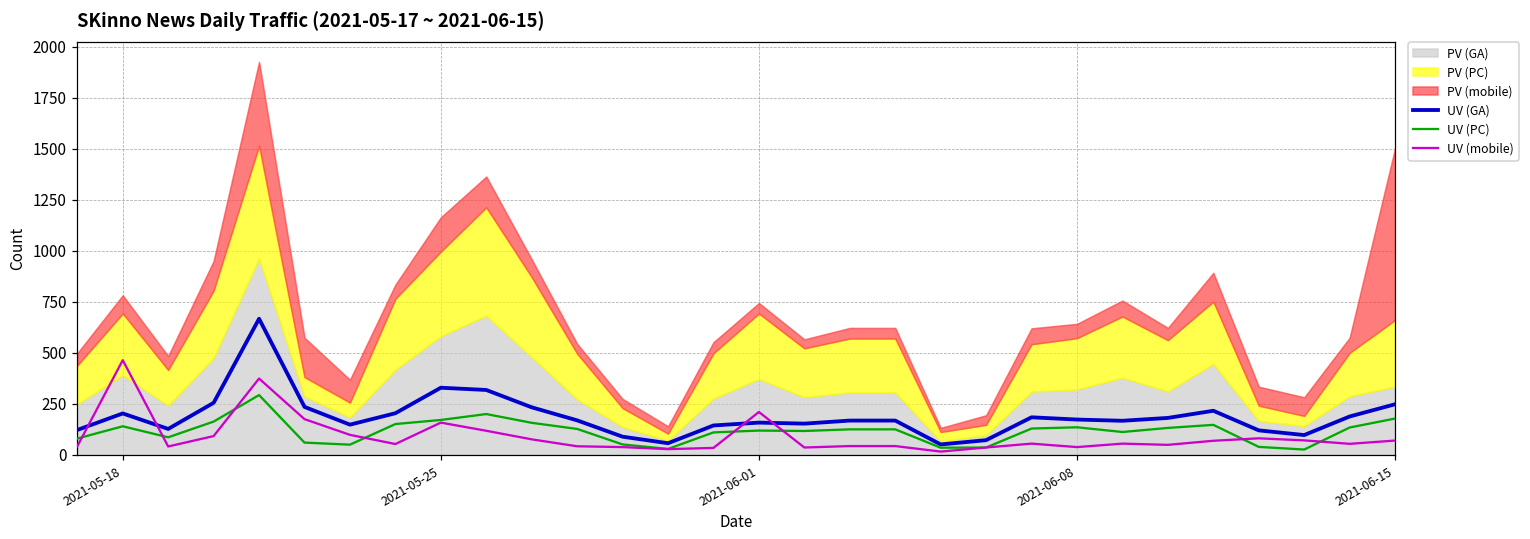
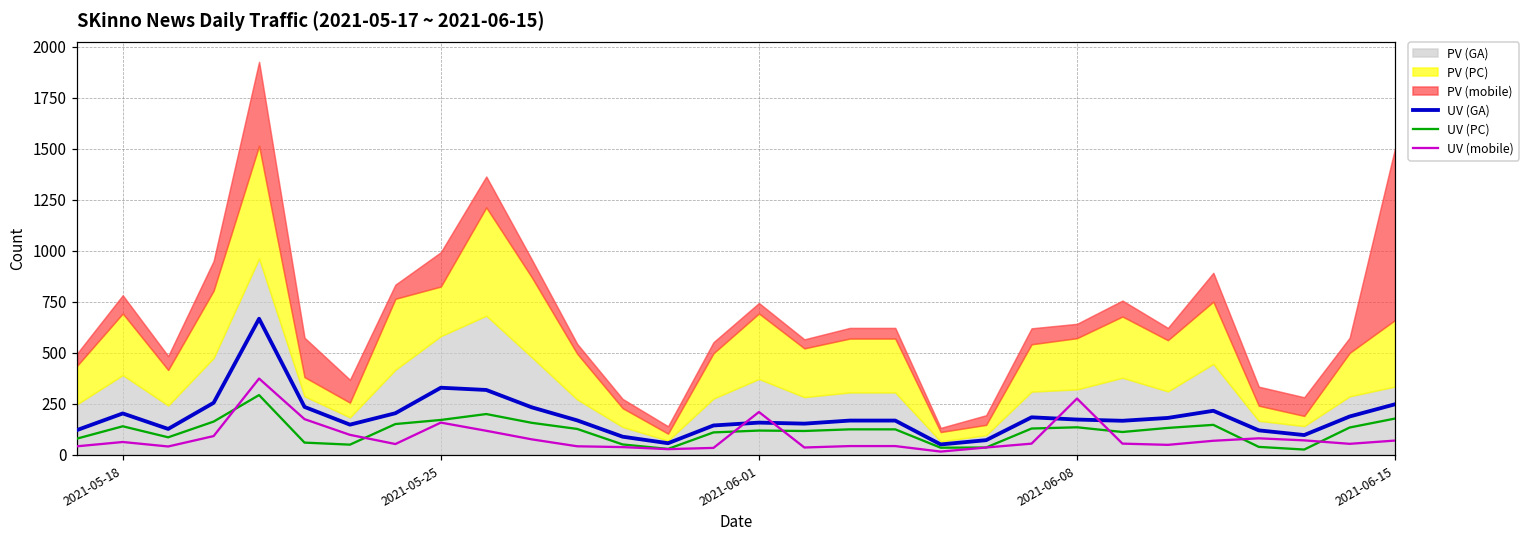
  {
    "UV (GA)": {
      "2021-05-18": 200,
      "2021-05-25": 330,
      "2021-06-01": 160,
      "2021-06-08": 170,
      "2021-06-15": 250
    },
    "PV (GA)": {
      "2021-05-18": 390,
      "2021-05-25": 580,
      "2021-06-01": 370,
      "2021-06-08": 320,
      "2021-06-15": 340
    },
    "UV (PC)": {
      "2021-05-18": 140,
      "2021-06-01": 120,
      "2021-06-08": 140,
      "2021-06-15": 180
    },
    "PV (PC)": {
      "2021-05-18": 300,
-     "2021-05-25": 410,
+     "2021-05-25": 240,
      "2021-06-01": 320,
      "2021-06-08": 250,
      "2021-06-15": 330
    },
    "UV (mobile)": {
-     "2021-05-18": 460,
+     "2021-05-18": 60,
      "2021-06-01": 210,
-     "2021-06-08": 40,
+     "2021-06-08": 280,
      "2021-06-15": 70
    },
    "PV (mobile)": {
      "2021-05-18": 90,
      "2021-05-25": 170,
      "2021-06-01": 50,
      "2021-06-08": 70,
      "2021-06-15": 840
    }
  }
